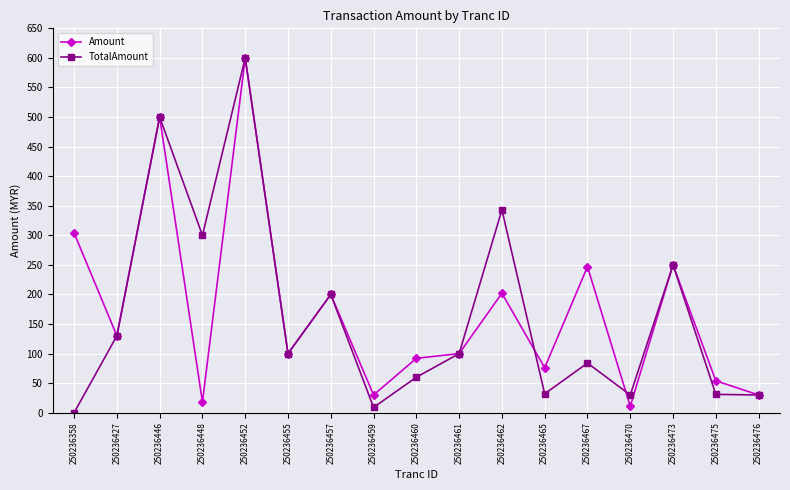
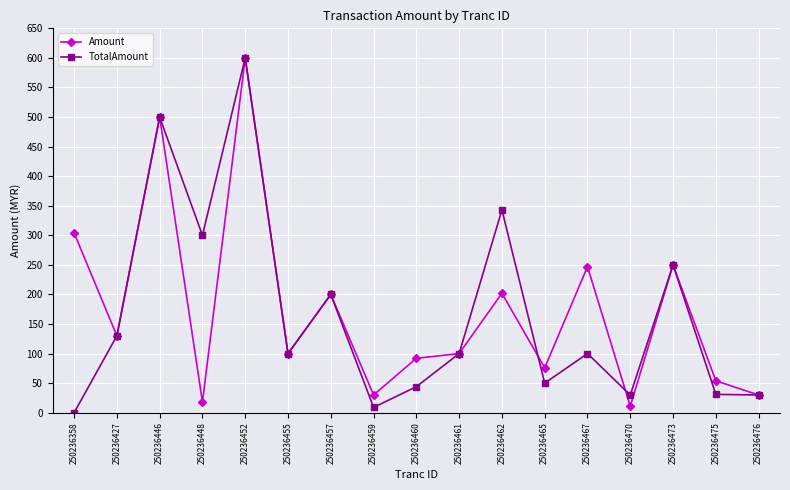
  {
    "Amount": {
      "250236358": 300,
      "250236448": 20,
      "250236459": 30,
      "250236460": 90,
      "250236462": 200,
      "250236465": 80,
      "250236467": 250,
      "250236470": 10,
      "250236475": 50
    },
    "TotalAmount": {
      "250236358": 0,
      "250236448": 300,
      "250236459": 10,
-     "250236460": 60,
+     "250236460": 40,
      "250236462": 340,
-     "250236465": 30,
-     "250236467": 80,
+     "250236465": 50,
+     "250236467": 100,
      "250236470": 30,
      "250236475": 30
    }
  }
